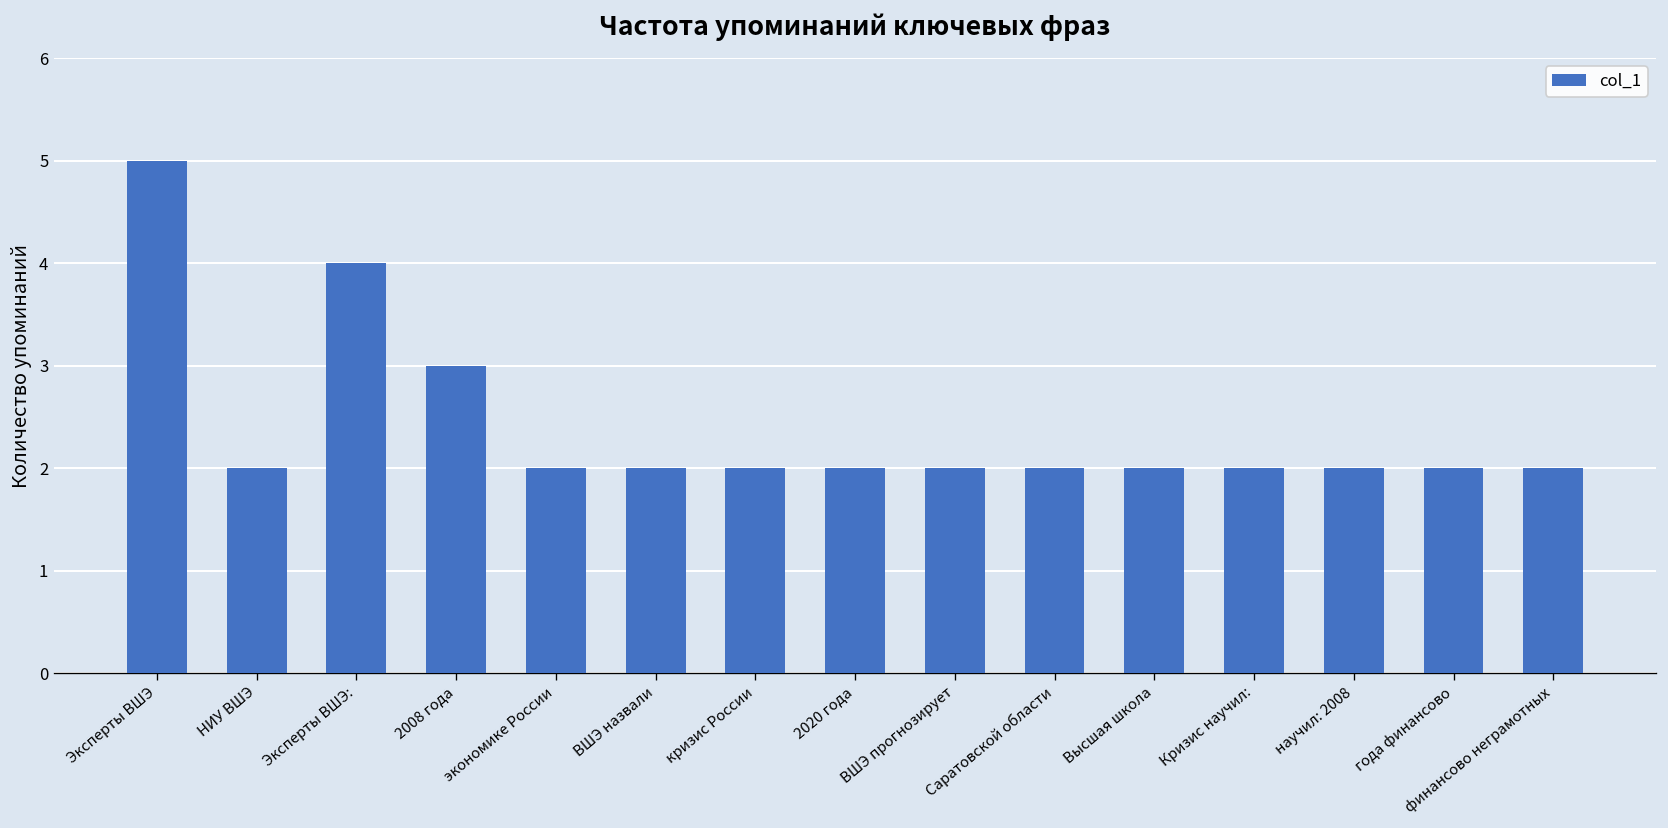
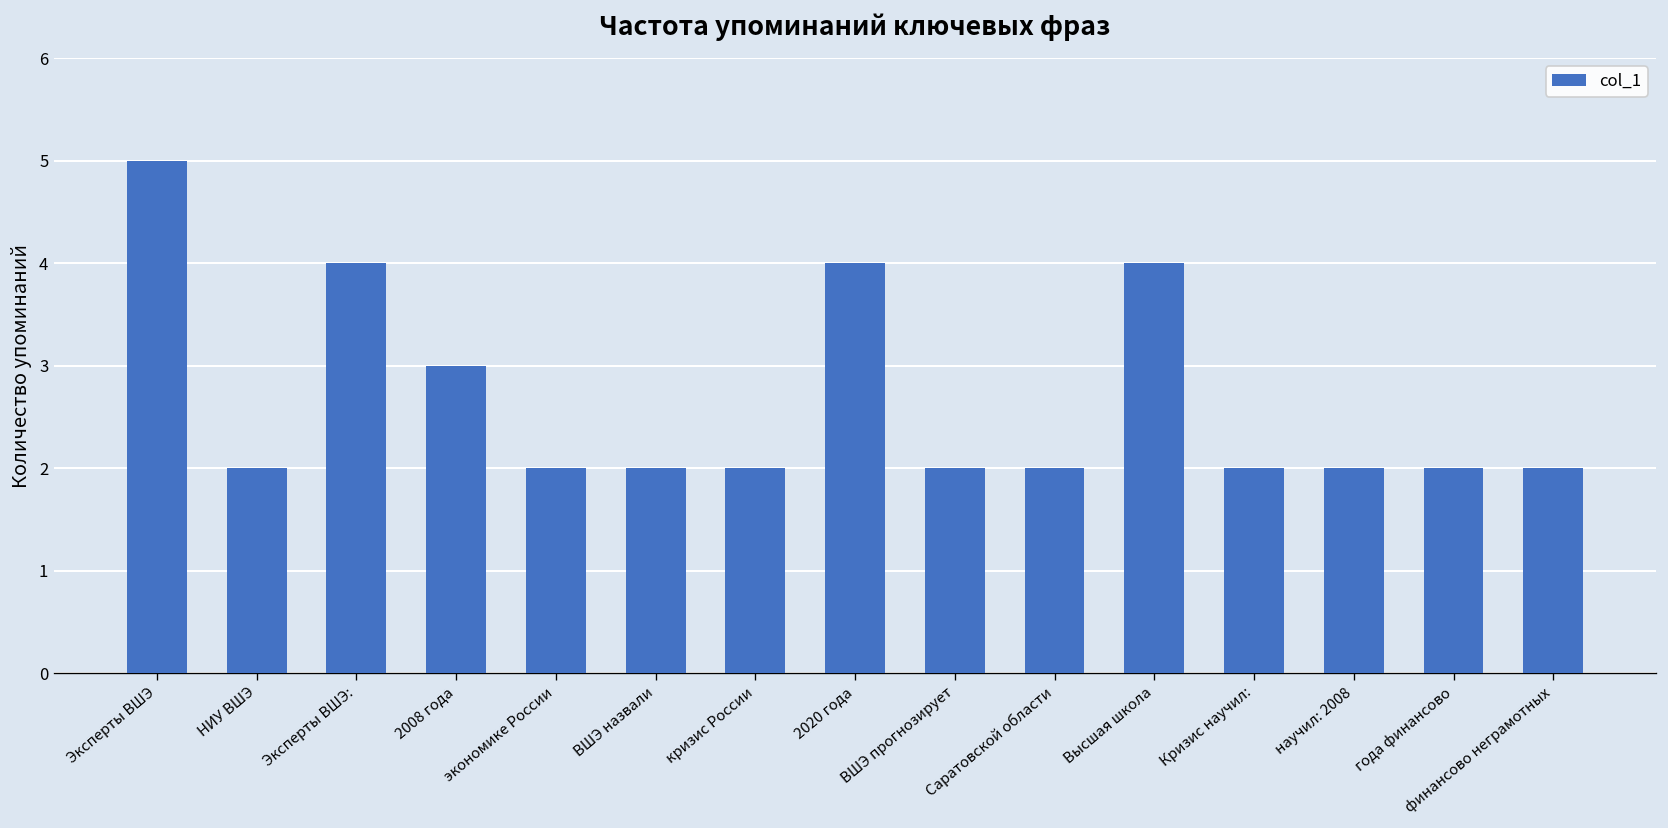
  {
    "Эксперты ВШЭ": 5,
    "НИУ ВШЭ": 2,
    "Эксперты ВШЭ:": 4,
    "2008 года": 3,
    "экономике России": 2,
    "ВШЭ назвали": 2,
    "кризис России": 2,
-   "2020 года": 2,
+   "2020 года": 4,
    "ВШЭ прогнозирует": 2,
    "Саратовской области": 2,
-   "Высшая школа": 2,
+   "Высшая школа": 4,
    "Кризис научил:": 2,
    "научил: 2008": 2,
    "года финансово": 2,
    "финансово неграмотных": 2
  }
